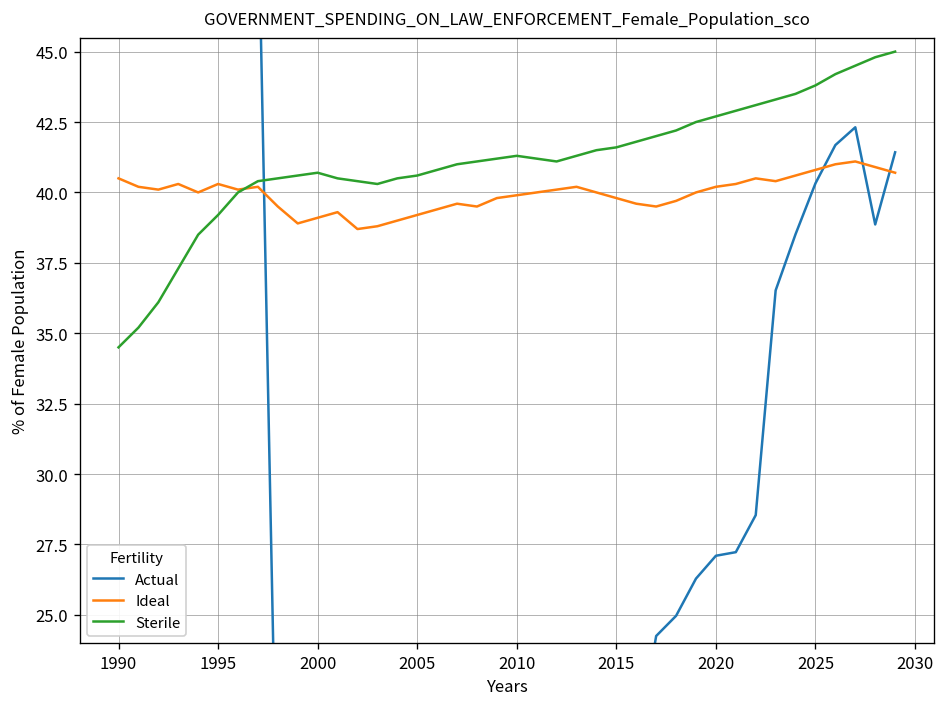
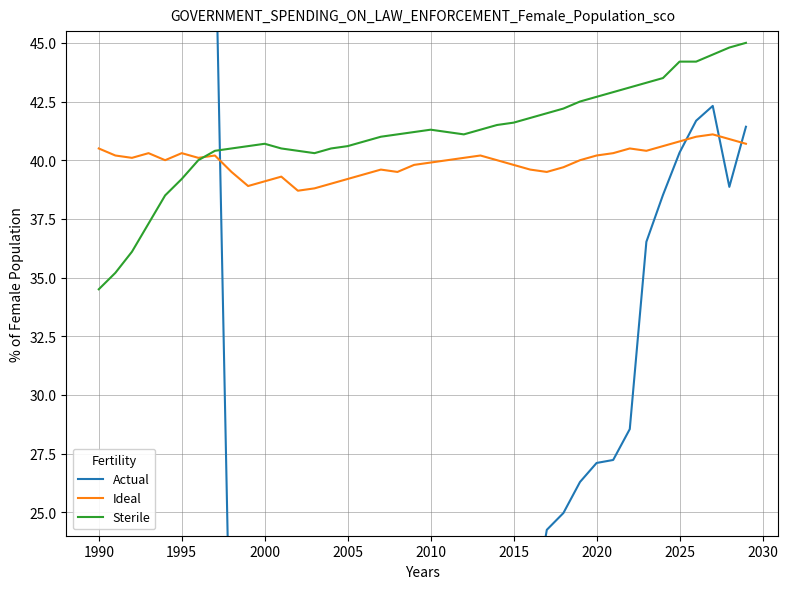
  {
    "Actual": {
      "2020": 27.1,
      "2025": 40.3
    },
    "Ideal": {
      "1990": 40.5,
      "1995": 40.3,
      "2000": 39.1,
      "2005": 39.2,
      "2010": 39.9,
      "2015": 39.8,
      "2020": 40.2,
      "2025": 40.8
    },
    "Sterile": {
      "1990": 34.5,
      "1995": 39.2,
      "2000": 40.7,
      "2005": 40.6,
      "2010": 41.3,
      "2015": 41.6,
      "2020": 42.7,
-     "2025": 43.8
+     "2025": 44.2
    }
  }
